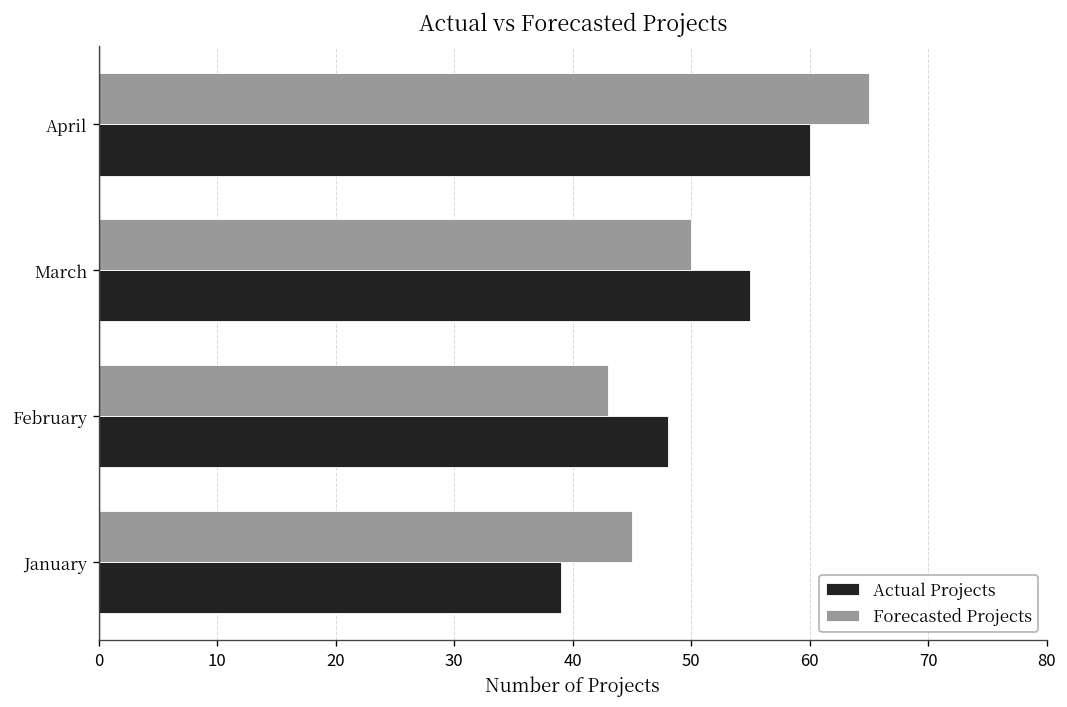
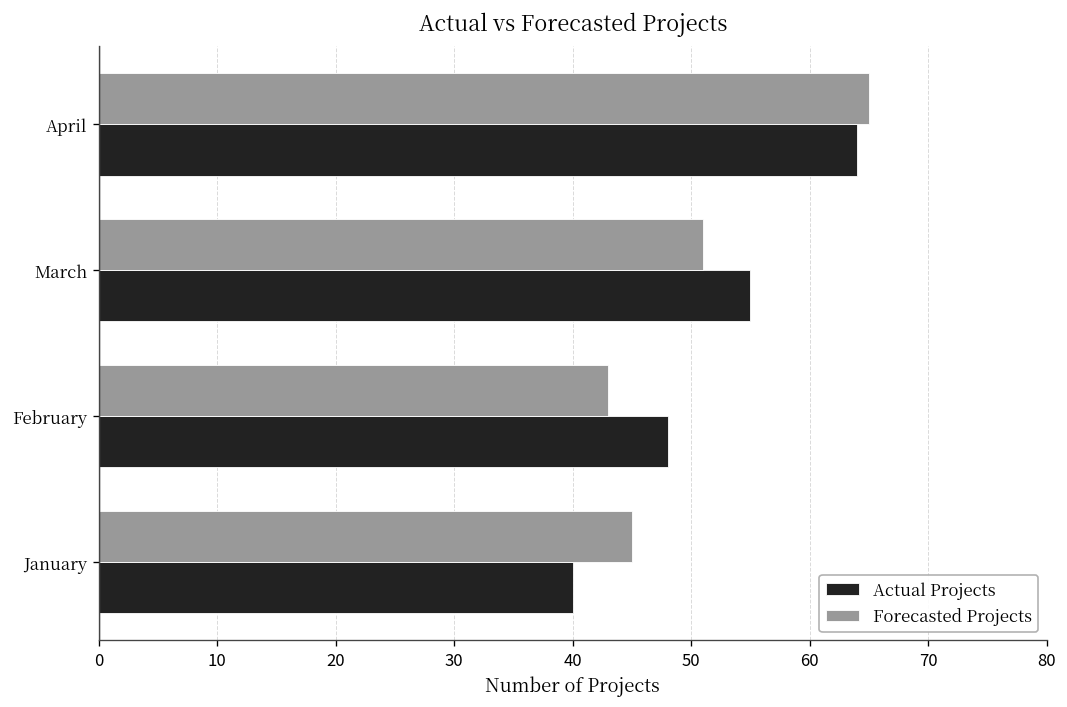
  {
    "Actual Projects": {
-     "April": 60,
+     "April": 64,
      "March": 55,
      "February": 48,
-     "January": 39
+     "January": 40
    },
    "Forecasted Projects": {
      "April": 65,
-     "March": 50,
+     "March": 51,
      "February": 43,
      "January": 45
    }
  }
